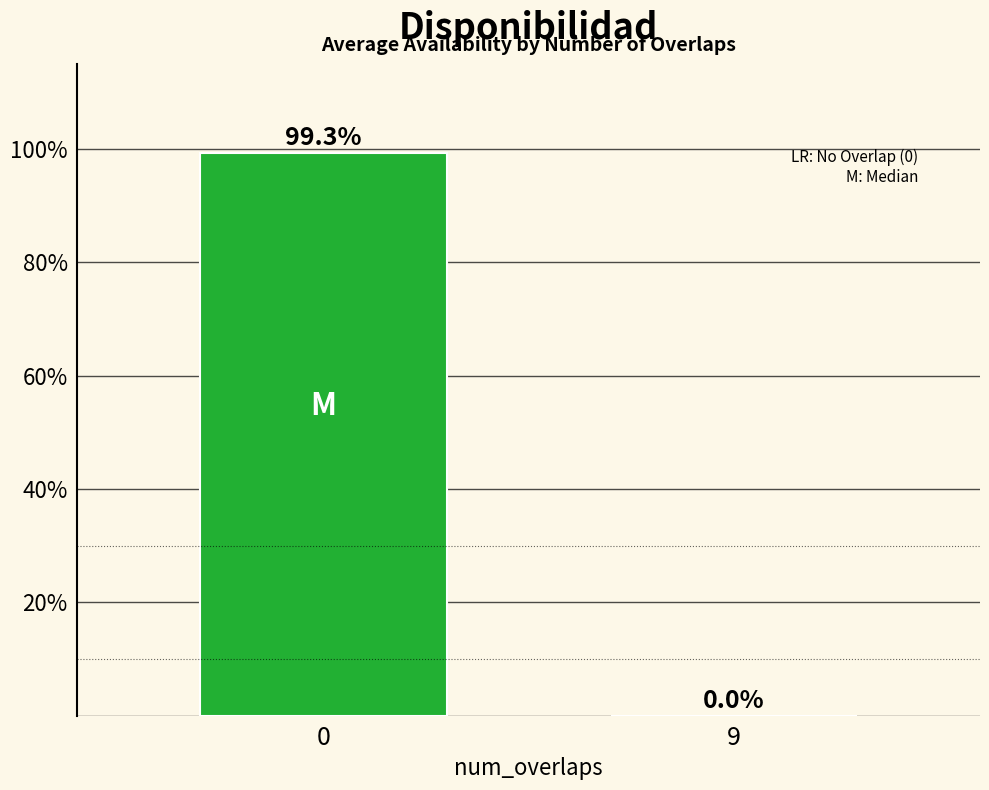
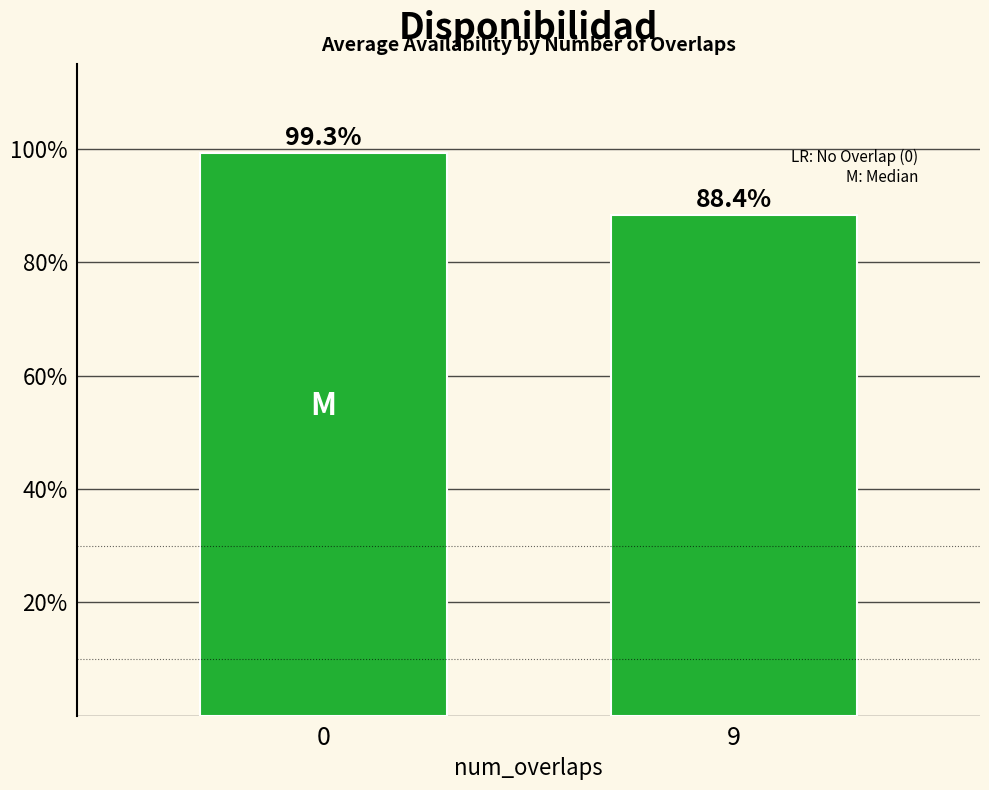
  {
    "0": "99.3%",
-   "9": "0.0%"
+   "9": "88.4%"
  }
